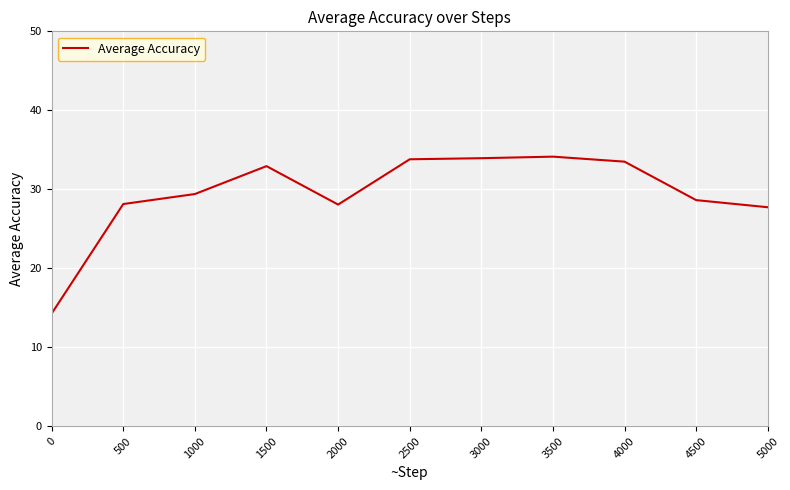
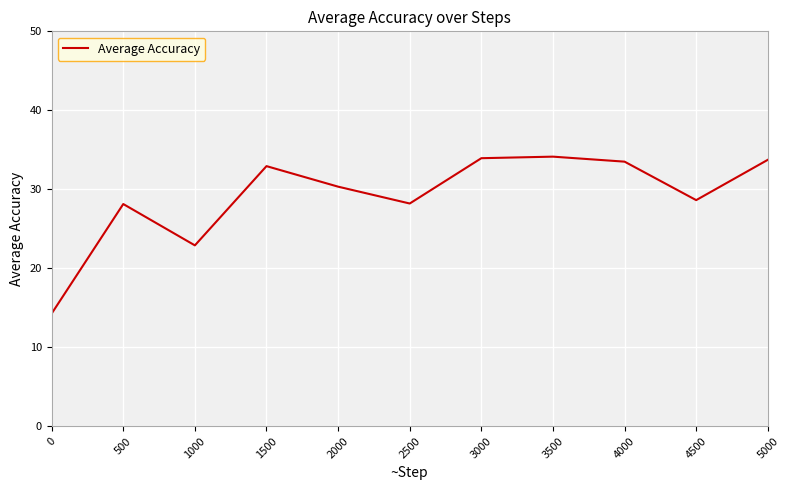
  {
    "0": 14,
    "500": 28,
-   "1000": 29,
+   "1000": 23,
    "1500": 33,
-   "2000": 28,
-   "2500": 34,
+   "2000": 30,
+   "2500": 28,
    "3000": 34,
    "3500": 34,
    "4000": 34,
    "4500": 29,
-   "5000": 28
+   "5000": 34
  }
